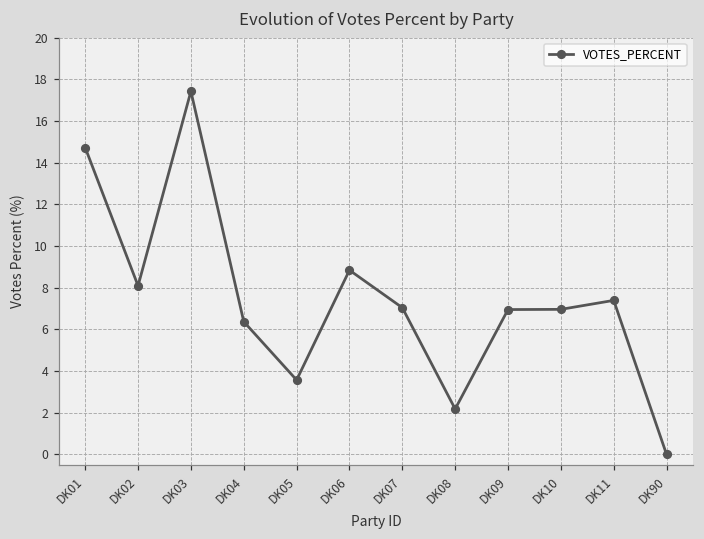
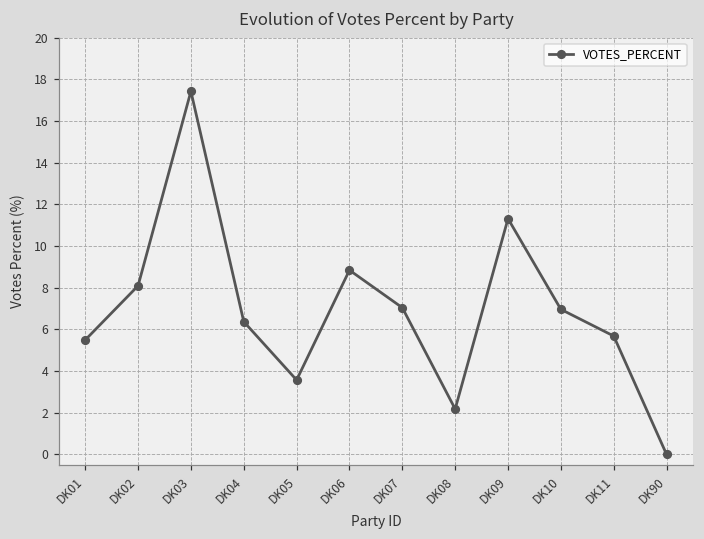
  {
-   "DK01": 14.7,
+   "DK01": 5.5,
    "DK02": 8.1,
    "DK03": 17.4,
    "DK04": 6.4,
    "DK05": 3.6,
    "DK06": 8.8,
    "DK07": 7.0,
    "DK08": 2.2,
-   "DK09": 7.0,
+   "DK09": 11.3,
    "DK10": 7.0,
-   "DK11": 7.4,
+   "DK11": 5.7,
    "DK90": 0.0
  }
